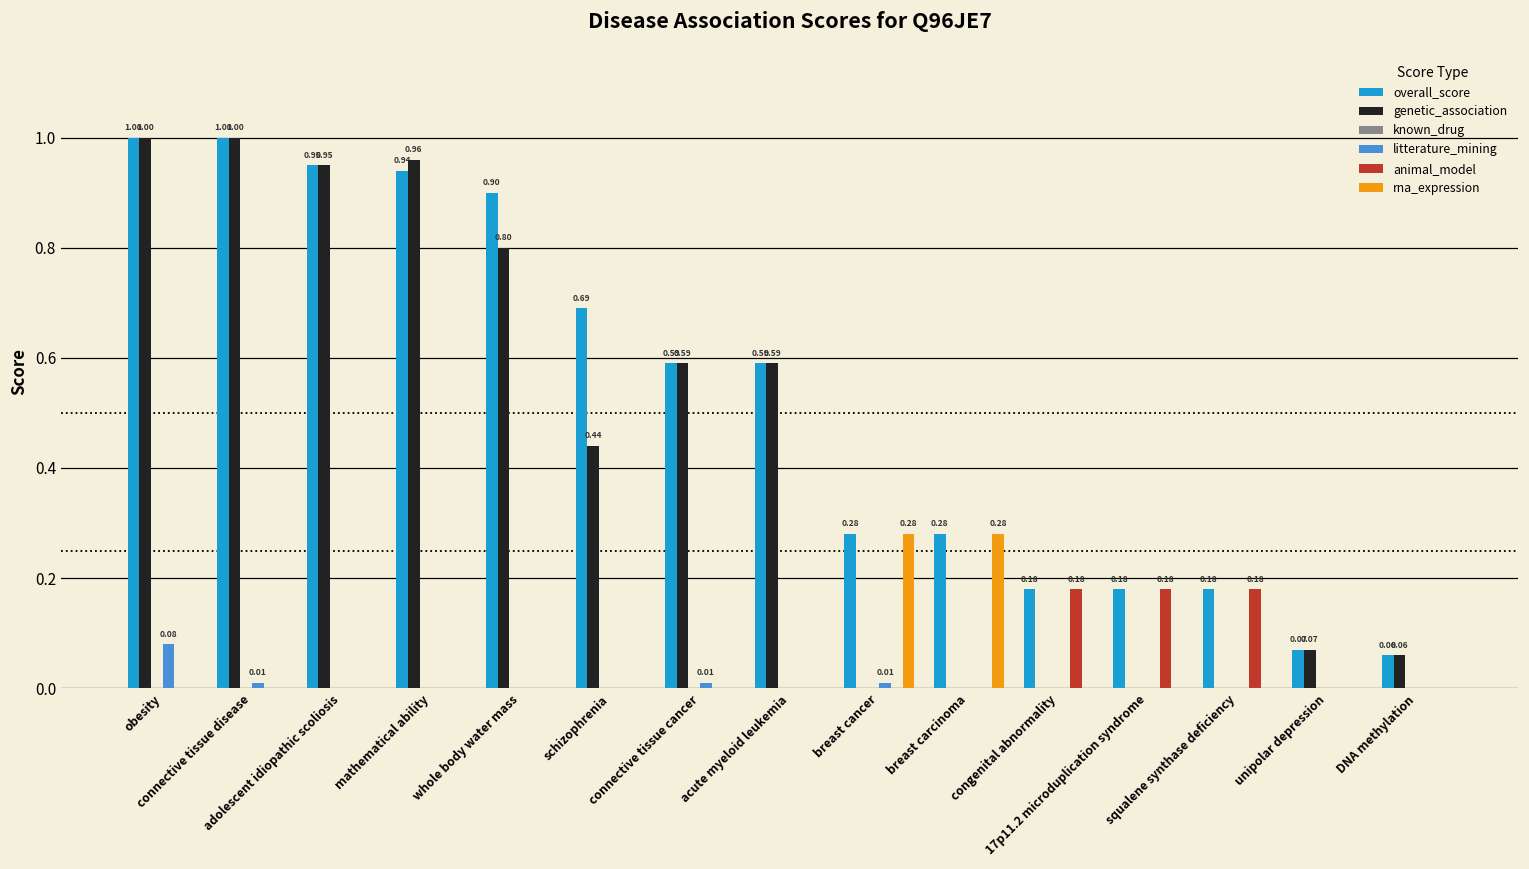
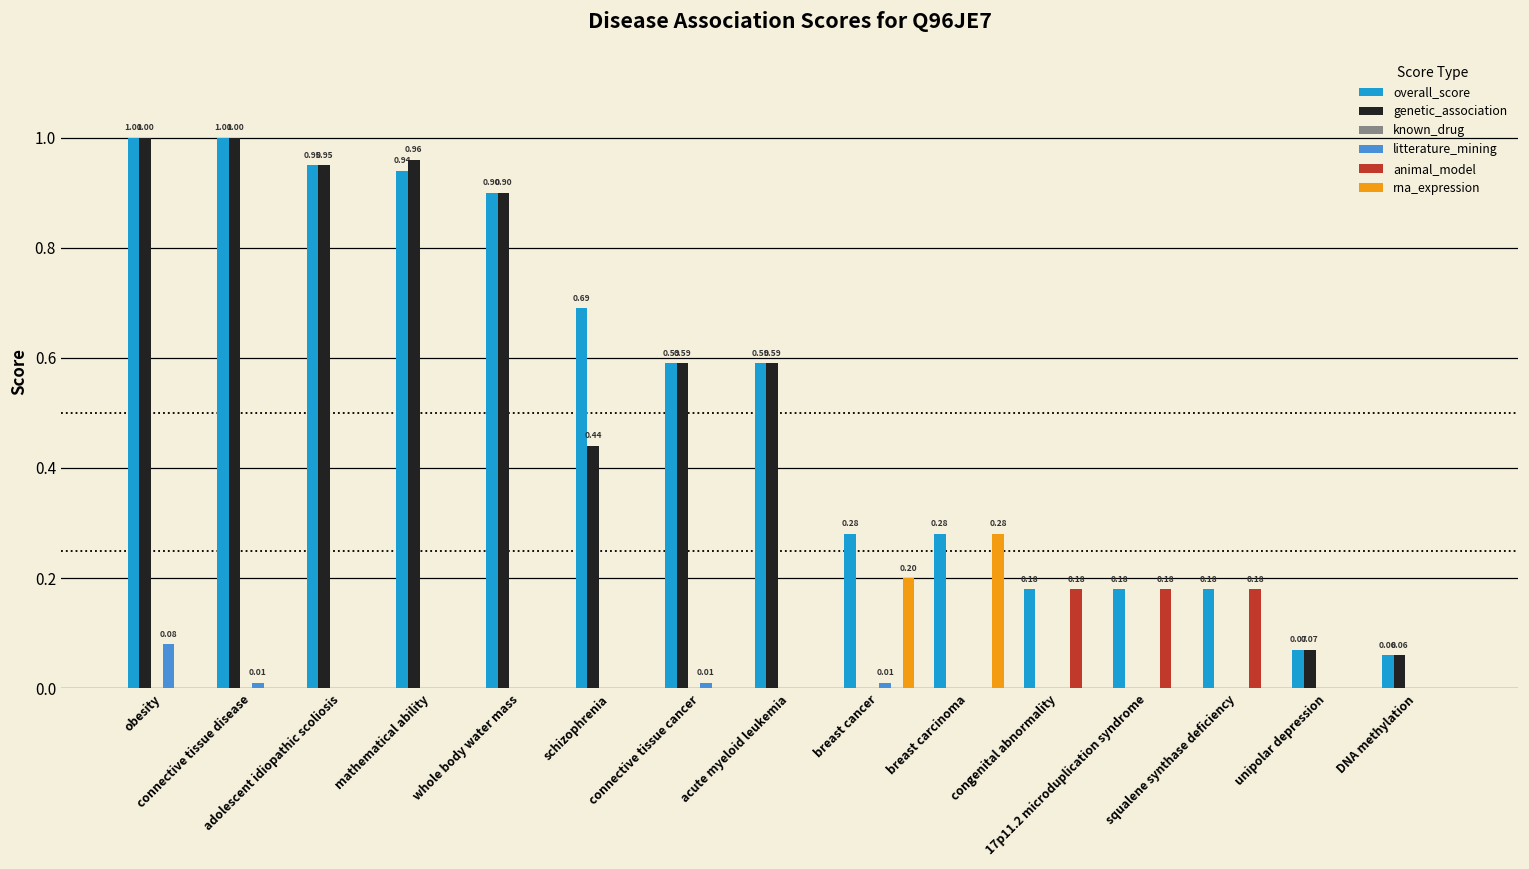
  {
    "genetic_association": {
      "mathematical ability": 0.96,
-     "whole body water mass": 0.80,
+     "whole body water mass": 0.90,
      "schizophrenia": 0.44
    },
    "known_drug": {
      "obesity": 0.00,
      "connective tissue disease": 0.00,
      "adolescent idiopathic scoliosis": 0.00,
      "mathematical ability": 0.00,
      "whole body water mass": 0.00,
      "schizophrenia": 0.00,
      "connective tissue cancer": 0.00,
      "acute myeloid leukemia": 0.00,
      "breast cancer": 0.00,
      "breast carcinoma": 0.00,
      "congenital abnormality": 0.00,
      "17p11.2 microduplication syndrome": 0.00,
      "squalene synthase deficiency": 0.00,
      "unipolar depression": 0.00,
      "DNA methylation": 0.00
    },
    "animal_model": {
      "congenital abnormality": 0.18,
      "17p11.2 microduplication syndrome": 0.18,
      "squalene synthase deficiency": 0.18
    },
    "rna_expression": {
-     "breast cancer": 0.28,
+     "breast cancer": 0.20,
      "breast carcinoma": 0.28
    }
  }
